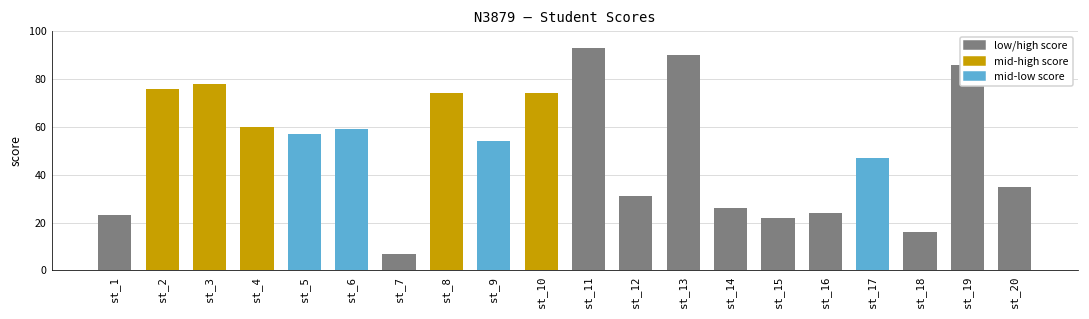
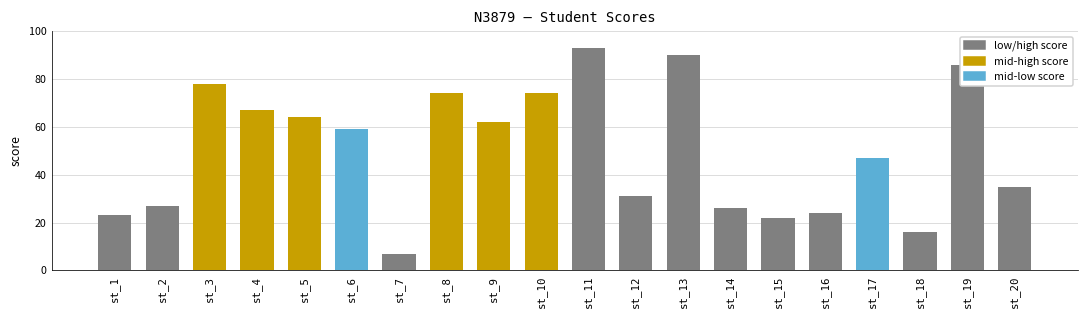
  {
    "st_1": 23,
-   "st_2": 76,
+   "st_2": 27,
    "st_3": 78,
-   "st_4": 60,
-   "st_5": 57,
+   "st_4": 67,
+   "st_5": 64,
    "st_6": 59,
    "st_7": 7,
    "st_8": 74,
-   "st_9": 54,
+   "st_9": 62,
    "st_10": 74,
    "st_11": 93,
    "st_12": 31,
    "st_13": 90,
    "st_14": 26,
    "st_15": 22,
    "st_16": 24,
    "st_17": 47,
    "st_18": 16,
    "st_20": 35
  }
